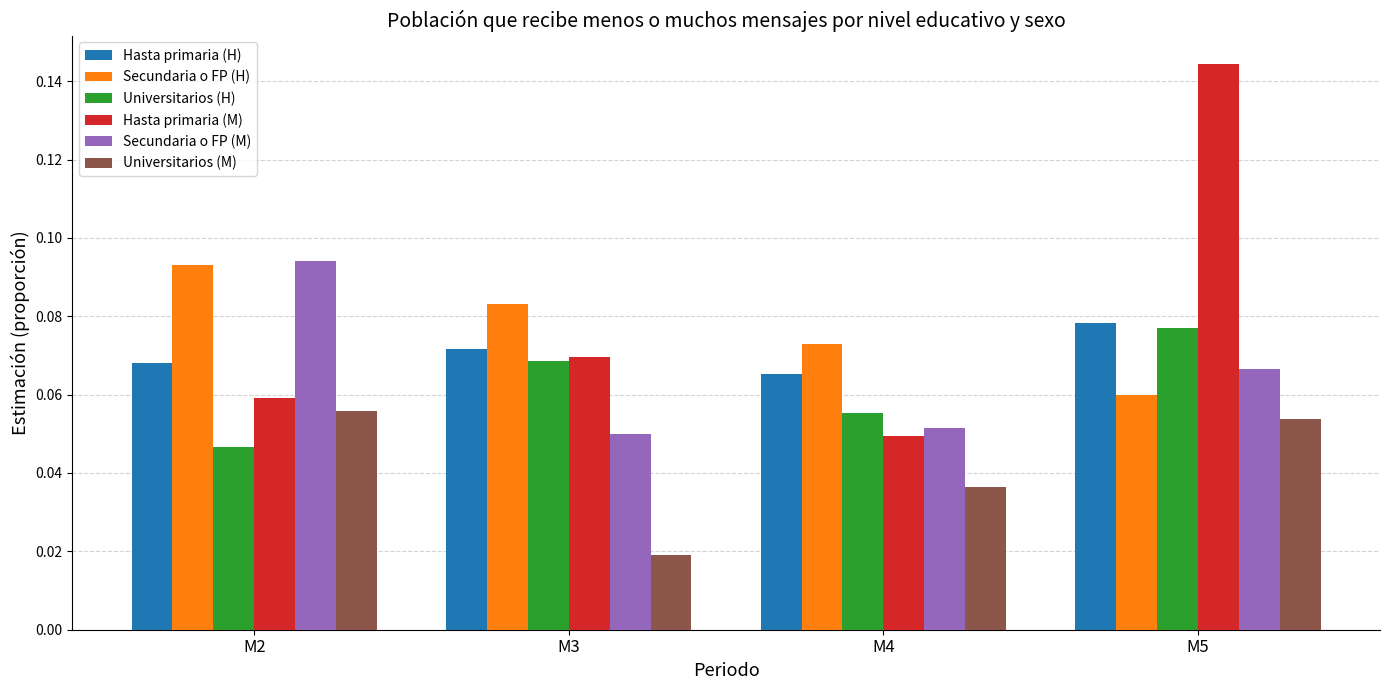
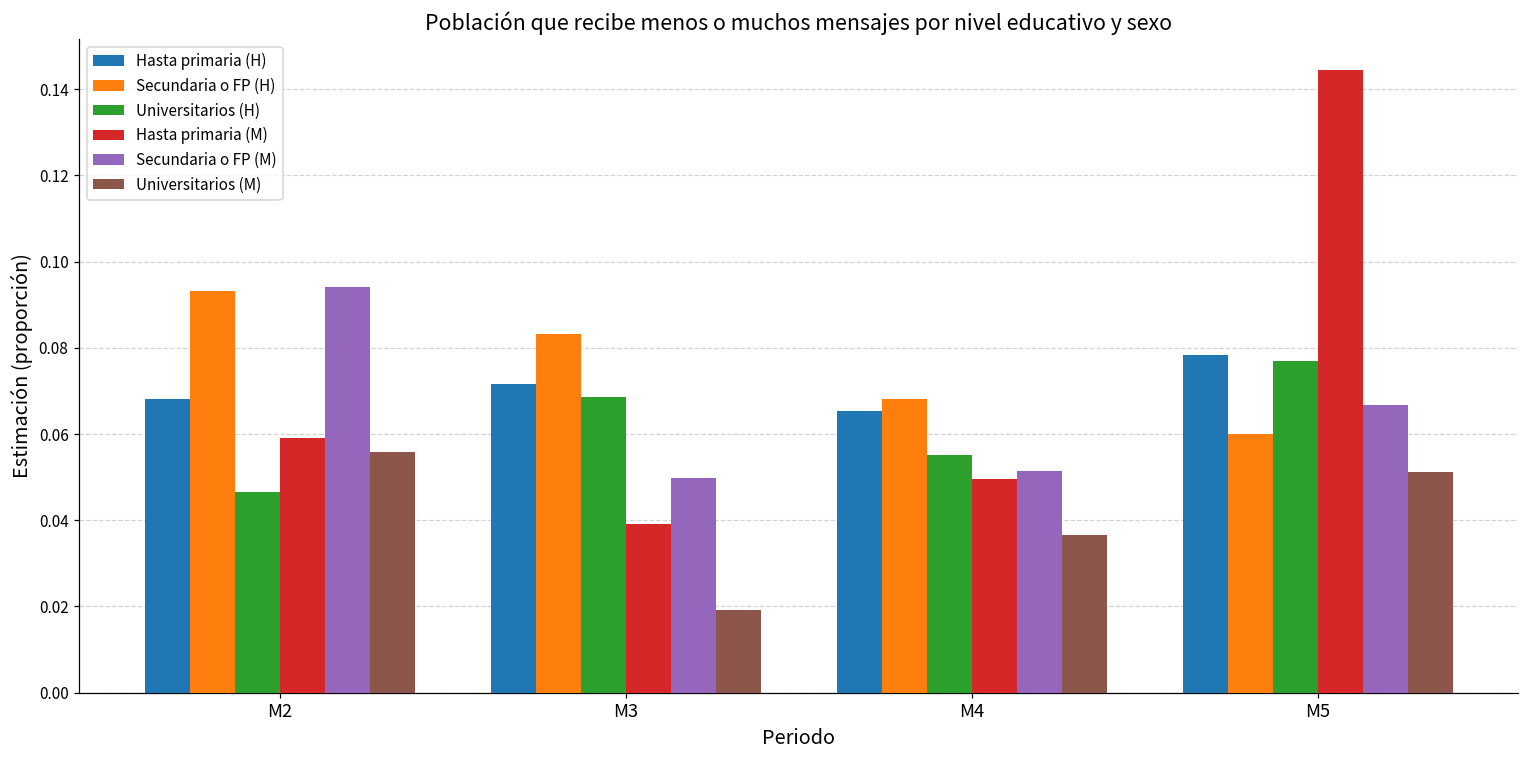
  {
    "Hasta primaria (H)": {
      "M2": 0.068,
      "M3": 0.072,
      "M4": 0.065,
      "M5": 0.078
    },
    "Secundaria o FP (H)": {
      "M2": 0.093,
      "M3": 0.083,
-     "M4": 0.073,
+     "M4": 0.068,
      "M5": 0.060
    },
    "Universitarios (H)": {
      "M2": 0.047,
      "M3": 0.069,
      "M4": 0.055,
      "M5": 0.077
    },
    "Hasta primaria (M)": {
      "M2": 0.059,
-     "M3": 0.070,
+     "M3": 0.039,
      "M4": 0.049,
      "M5": 0.144
    },
    "Secundaria o FP (M)": {
      "M2": 0.094,
      "M3": 0.050,
      "M4": 0.052,
      "M5": 0.067
    },
    "Universitarios (M)": {
      "M2": 0.056,
      "M3": 0.019,
      "M4": 0.037,
-     "M5": 0.054
+     "M5": 0.051
    }
  }
